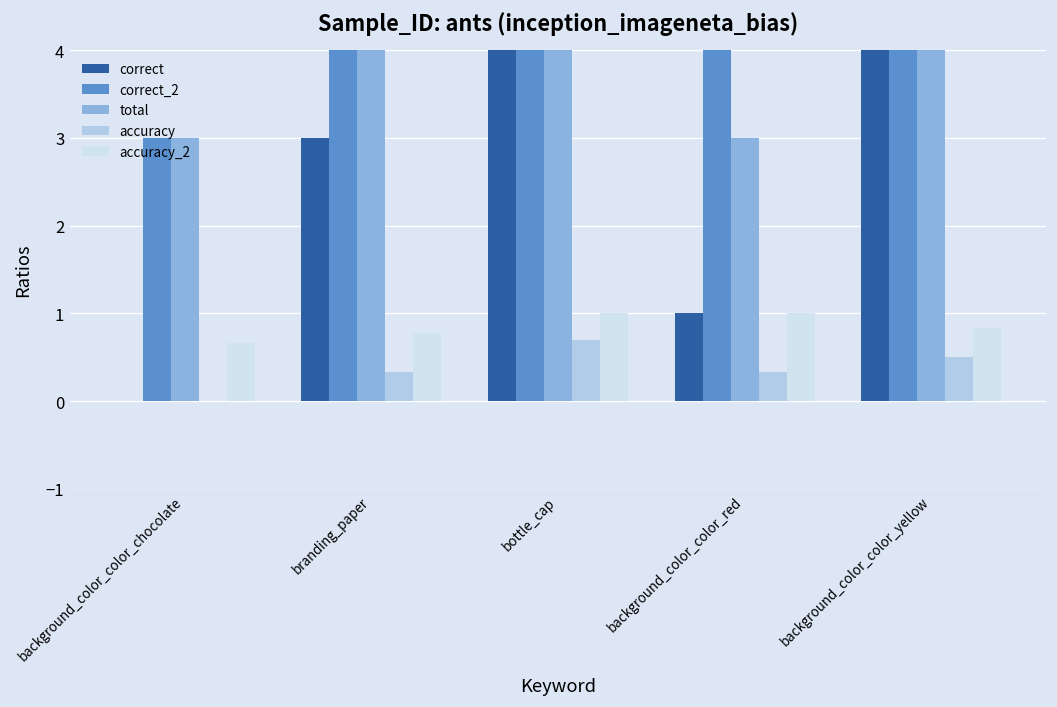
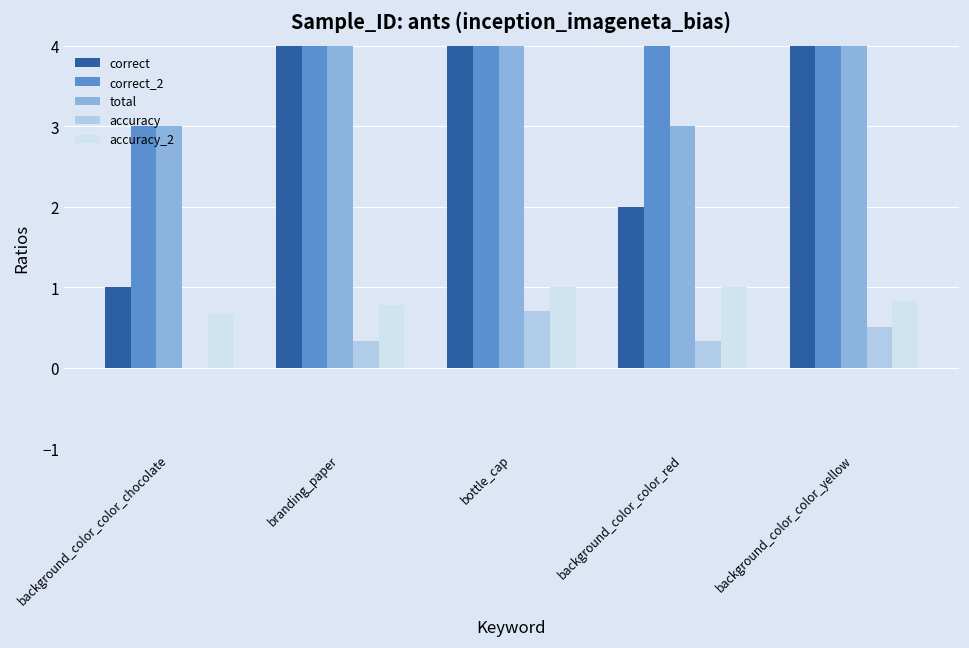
  {
    "correct": {
-     "background_color_color_chocolate": 0,
-     "branding_paper": 3,
-     "background_color_color_red": 1,
+     "background_color_color_chocolate": 1,
+     "branding_paper": 4,
+     "background_color_color_red": 2,
      "background_color_color_yellow": 4
    },
    "correct_2": {
      "background_color_color_chocolate": 3,
      "background_color_color_red": 4
    }
  }
